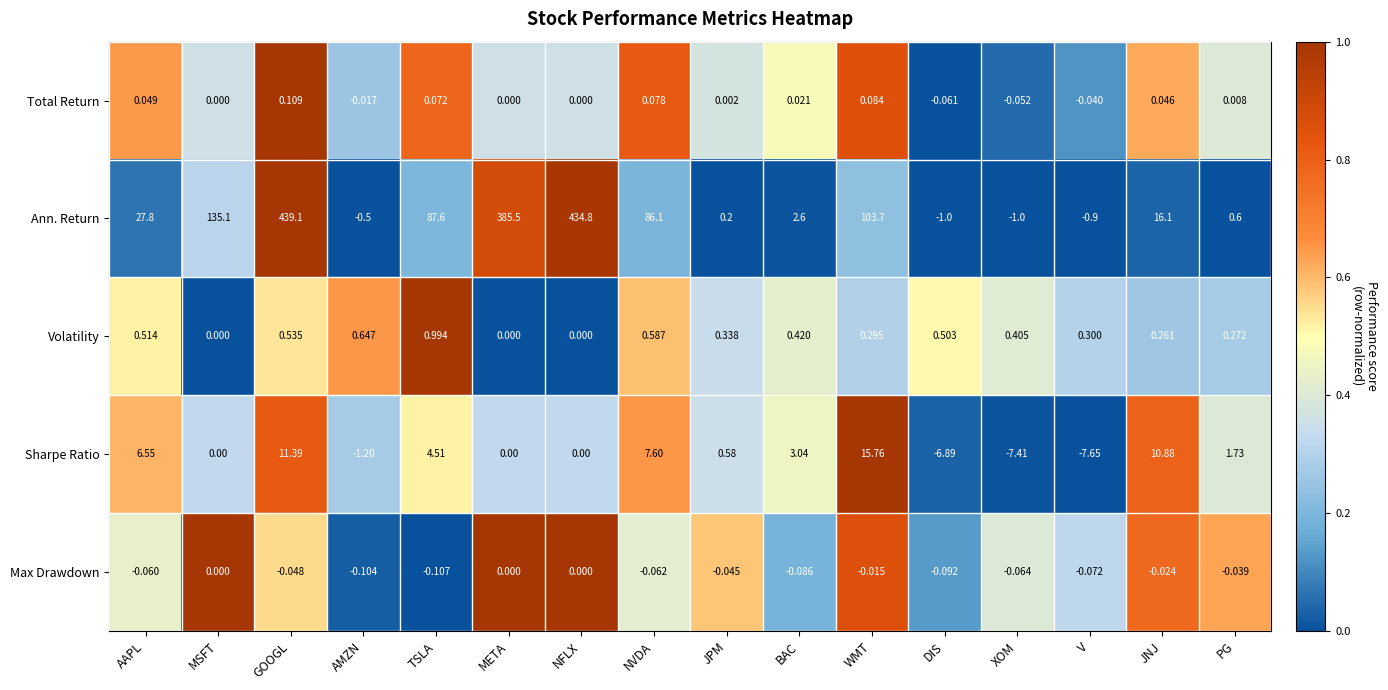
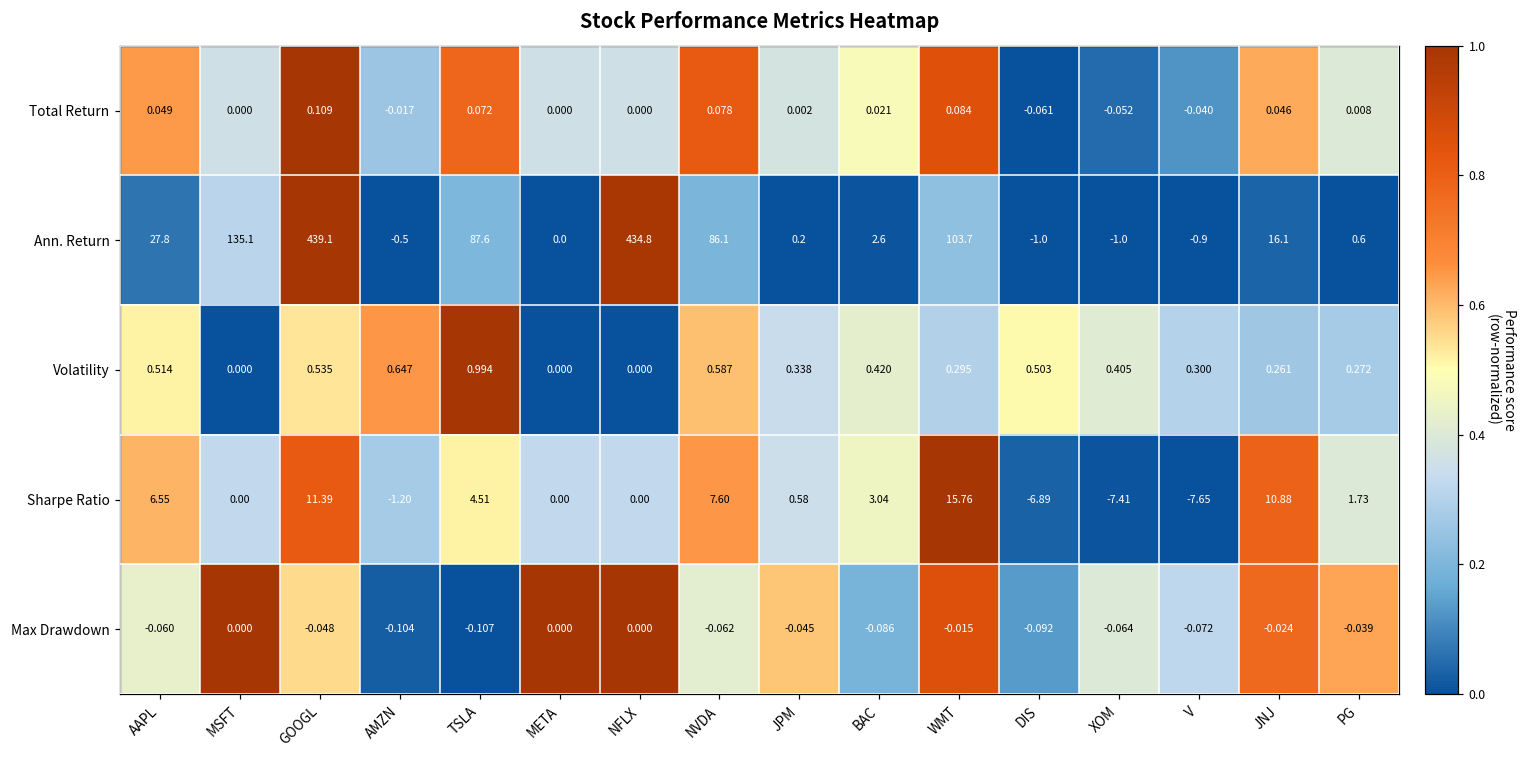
  {
    "Total Return": {
      "AAPL": 0.049,
      "MSFT": 0.000,
      "GOOGL": 0.109,
      "AMZN": -0.017,
      "TSLA": 0.072,
      "META": 0.000,
      "NFLX": 0.000,
      "NVDA": 0.078,
      "JPM": 0.002,
      "BAC": 0.021,
      "WMT": 0.084,
      "DIS": -0.061,
      "XOM": -0.052,
      "V": -0.040,
      "JNJ": 0.046,
      "PG": 0.008
    },
    "Ann. Return": {
      "AAPL": 27.8,
      "MSFT": 135.1,
      "GOOGL": 439.1,
      "AMZN": -0.5,
      "TSLA": 87.6,
-     "META": 385.5,
+     "META": 0.0,
      "NFLX": 434.8,
      "NVDA": 86.1,
      "JPM": 0.2,
      "BAC": 2.6,
      "WMT": 103.7,
      "DIS": -1.0,
      "XOM": -1.0,
      "V": -0.9,
      "JNJ": 16.1,
      "PG": 0.6
    },
    "Volatility": {
      "AAPL": 0.514,
      "MSFT": 0.000,
      "GOOGL": 0.535,
      "AMZN": 0.647,
      "TSLA": 0.994,
      "META": 0.000,
      "NFLX": 0.000,
      "NVDA": 0.587,
      "JPM": 0.338,
      "BAC": 0.420,
      "WMT": 0.295,
      "DIS": 0.503,
      "XOM": 0.405,
      "V": 0.300,
      "JNJ": 0.261,
      "PG": 0.272
    },
    "Sharpe Ratio": {
      "AAPL": 6.55,
      "MSFT": 0.00,
      "GOOGL": 11.39,
      "AMZN": -1.20,
      "TSLA": 4.51,
      "META": 0.00,
      "NFLX": 0.00,
      "NVDA": 7.60,
      "JPM": 0.58,
      "BAC": 3.04,
      "WMT": 15.76,
      "DIS": -6.89,
      "XOM": -7.41,
      "V": -7.65,
      "JNJ": 10.88,
      "PG": 1.73
    },
    "Max Drawdown": {
      "AAPL": -0.060,
      "MSFT": 0.000,
      "GOOGL": -0.048,
      "AMZN": -0.104,
      "TSLA": -0.107,
      "META": 0.000,
      "NFLX": 0.000,
      "NVDA": -0.062,
      "JPM": -0.045,
      "BAC": -0.086,
      "WMT": -0.015,
      "DIS": -0.092,
      "XOM": -0.064,
      "V": -0.072,
      "JNJ": -0.024,
      "PG": -0.039
    }
  }
